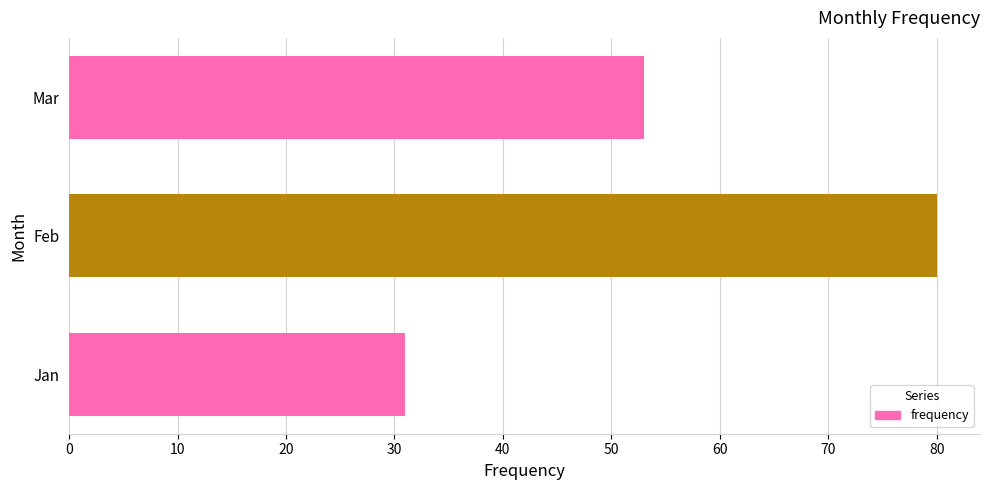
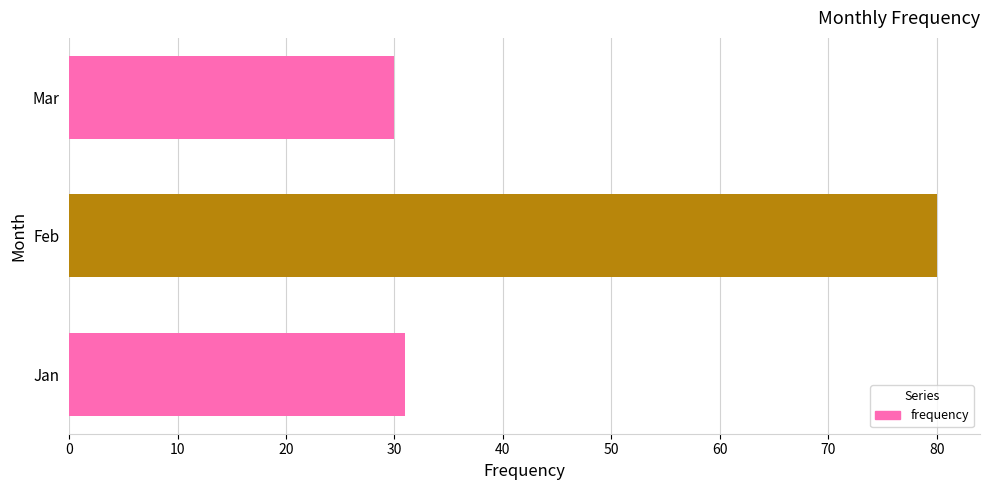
  {
-   "Mar": 53,
+   "Mar": 30,
    "Feb": 80,
    "Jan": 31
  }
